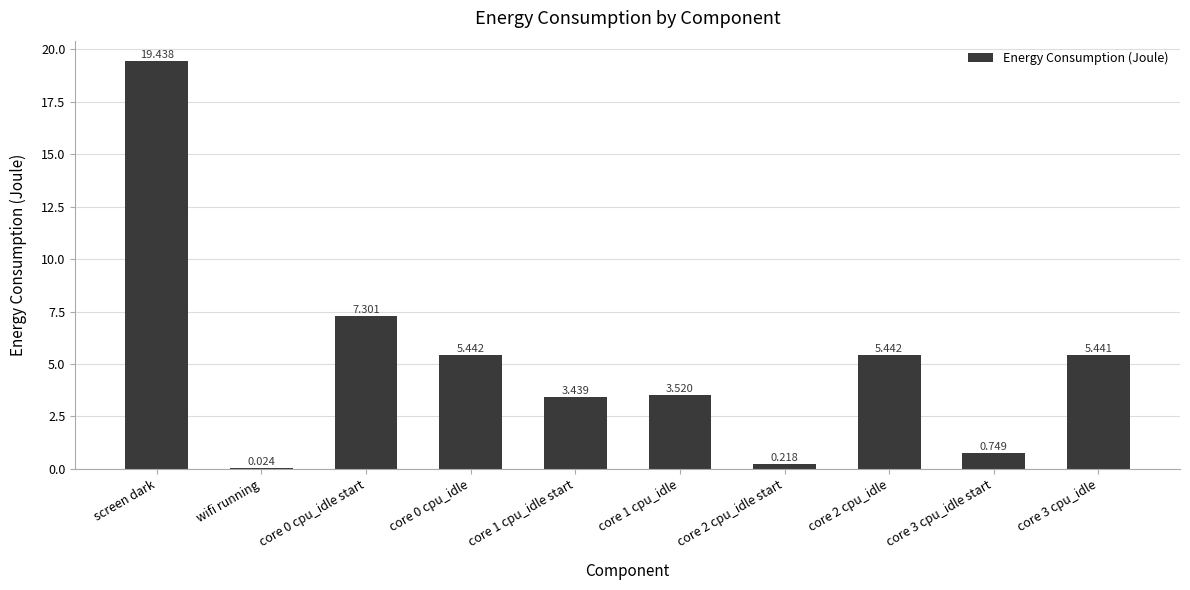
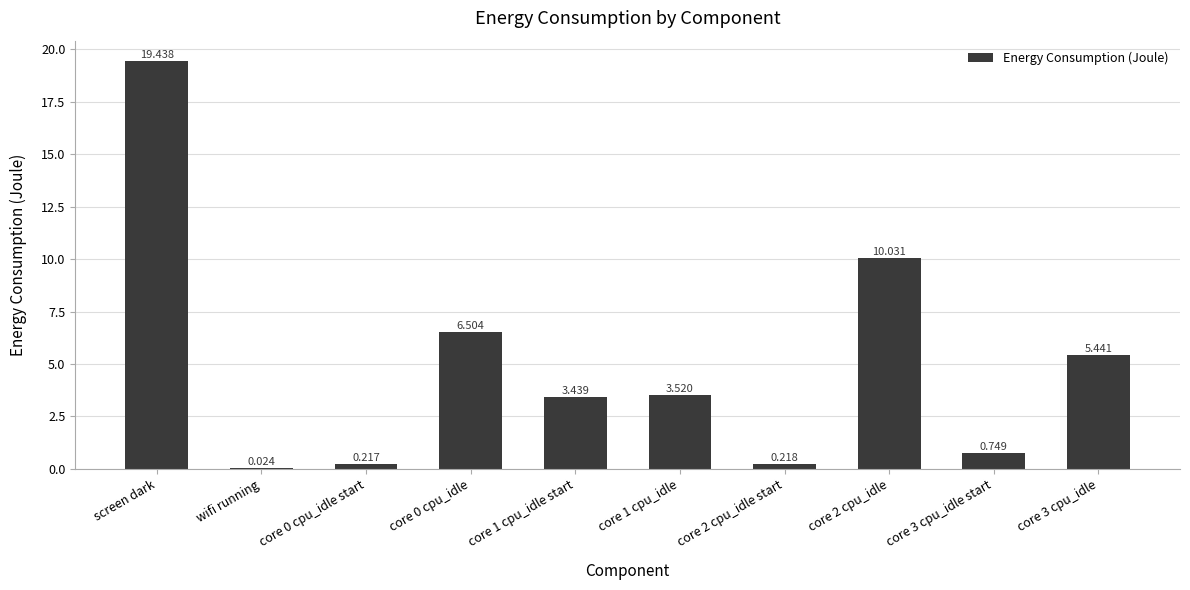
  {
    "screen dark": 19.438,
    "wifi running": 0.024,
-   "core 0 cpu_idle start": 7.301,
-   "core 0 cpu_idle": 5.442,
+   "core 0 cpu_idle start": 0.217,
+   "core 0 cpu_idle": 6.504,
    "core 1 cpu_idle start": 3.439,
    "core 1 cpu_idle": 3.520,
    "core 2 cpu_idle start": 0.218,
-   "core 2 cpu_idle": 5.442,
+   "core 2 cpu_idle": 10.031,
    "core 3 cpu_idle start": 0.749,
    "core 3 cpu_idle": 5.441
  }
